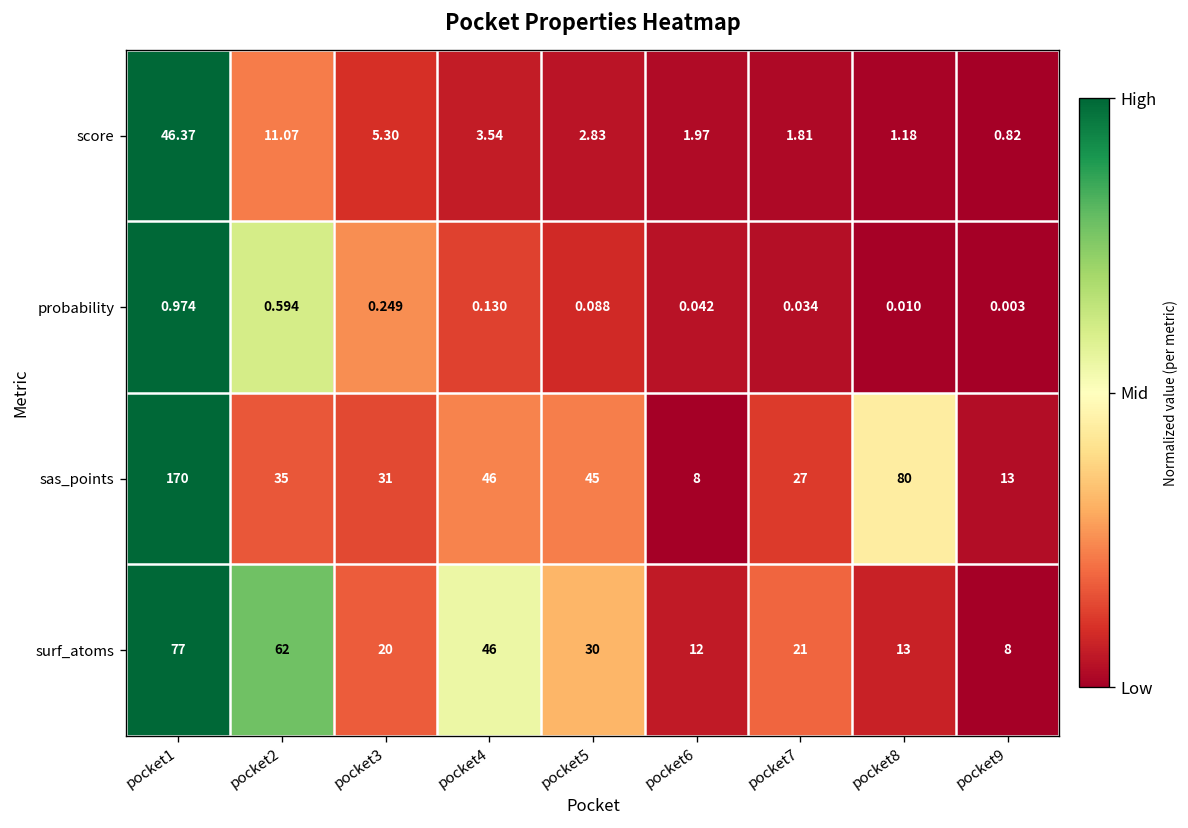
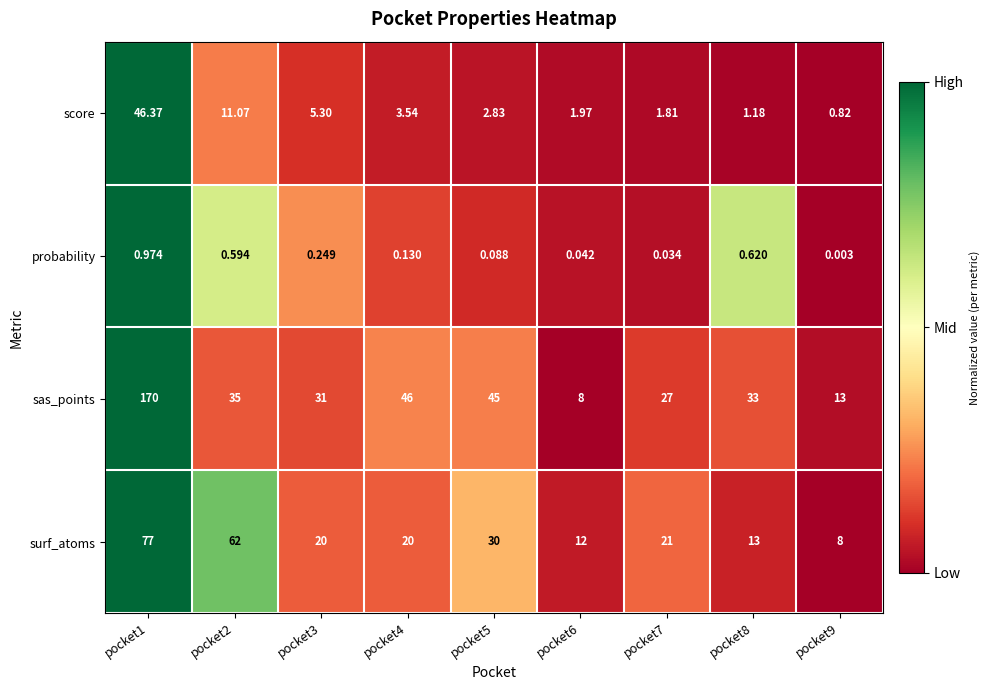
  {
    "score": {
      "pocket1": 46.37,
      "pocket2": 11.07,
      "pocket3": 5.30,
      "pocket4": 3.54,
      "pocket5": 2.83,
      "pocket6": 1.97,
      "pocket7": 1.81,
      "pocket8": 1.18,
      "pocket9": 0.82
    },
    "probability": {
      "pocket1": 0.974,
      "pocket2": 0.594,
      "pocket3": 0.249,
      "pocket4": 0.130,
      "pocket5": 0.088,
      "pocket6": 0.042,
      "pocket7": 0.034,
-     "pocket8": 0.010,
+     "pocket8": 0.620,
      "pocket9": 0.003
    },
    "sas_points": {
      "pocket1": 170,
      "pocket2": 35,
      "pocket3": 31,
      "pocket4": 46,
      "pocket5": 45,
      "pocket6": 8,
      "pocket7": 27,
-     "pocket8": 80,
+     "pocket8": 33,
      "pocket9": 13
    },
    "surf_atoms": {
      "pocket1": 77,
      "pocket2": 62,
      "pocket3": 20,
-     "pocket4": 46,
+     "pocket4": 20,
      "pocket5": 30,
      "pocket6": 12,
      "pocket7": 21,
      "pocket8": 13,
      "pocket9": 8
    }
  }
